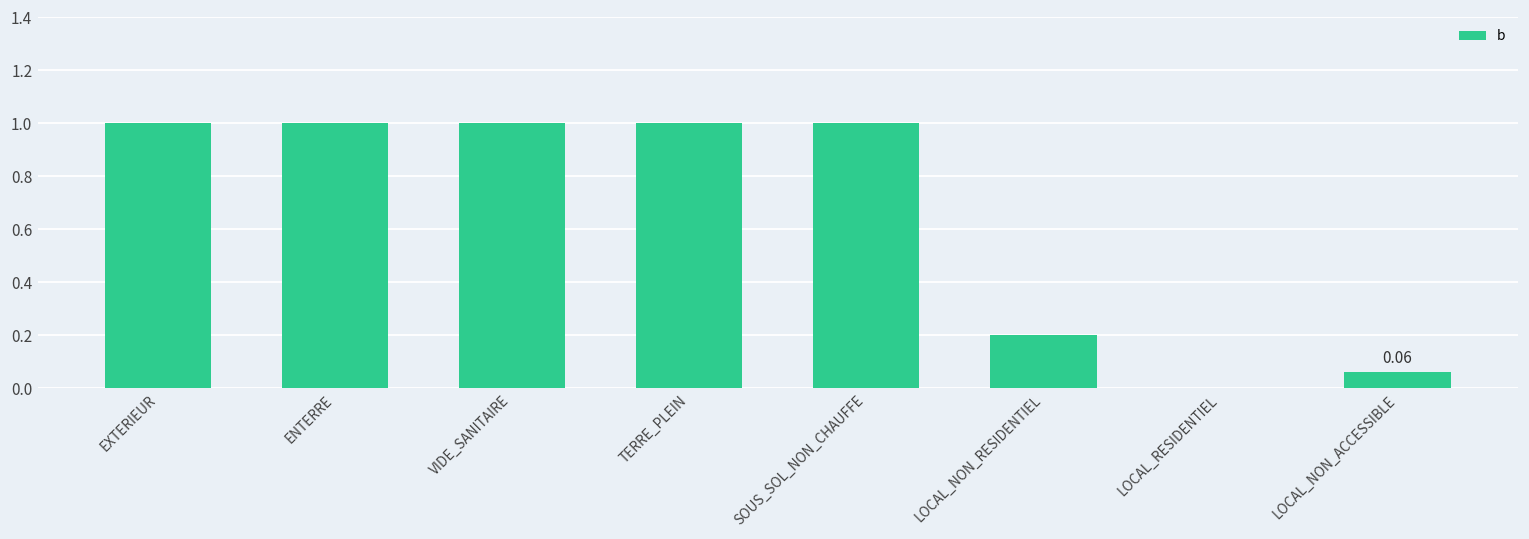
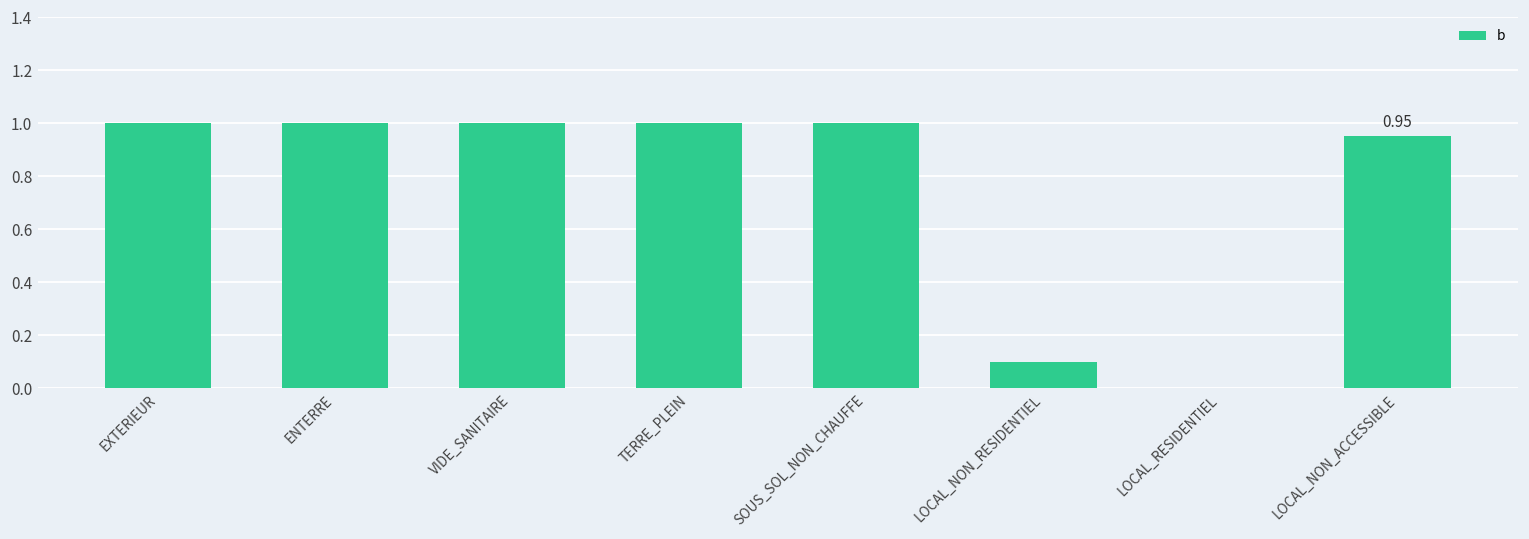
  {
-   "LOCAL_NON_RESIDENTIEL": 0.2,
-   "LOCAL_NON_ACCESSIBLE": 0.06
+   "LOCAL_NON_RESIDENTIEL": 0.1,
+   "LOCAL_NON_ACCESSIBLE": 0.95
  }
